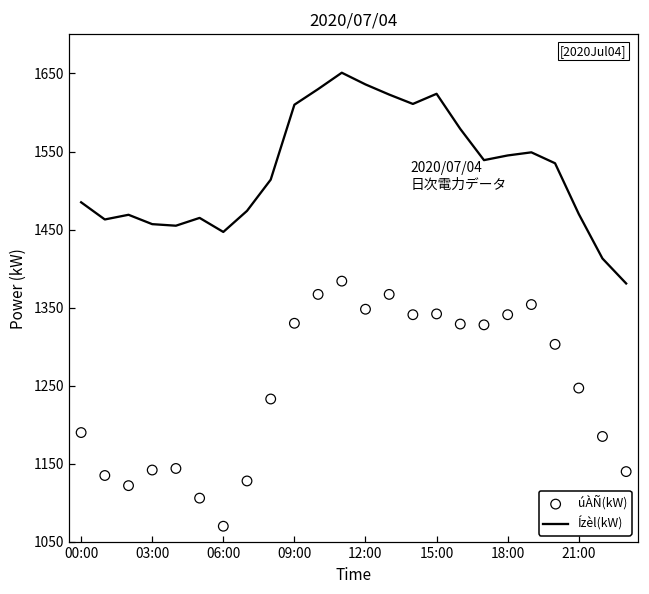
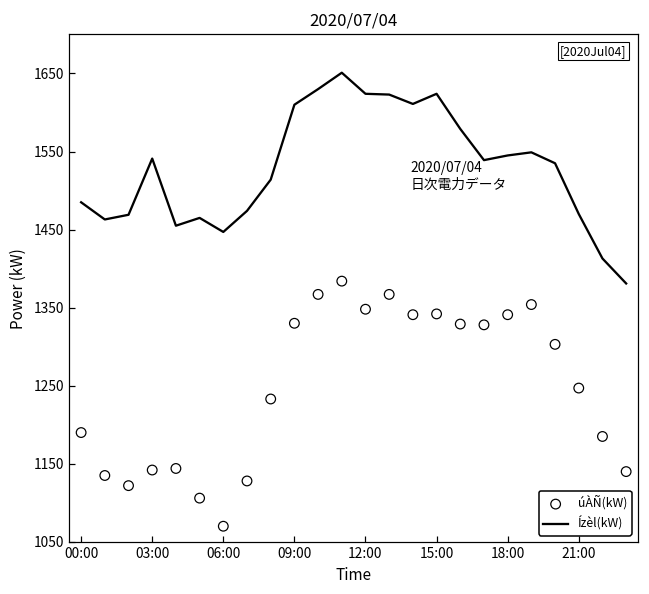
  {
    "Ízèl(kW)": {
      "00:00": 1490,
-     "03:00": 1460,
+     "03:00": 1540,
      "06:00": 1450,
      "09:00": 1610,
-     "12:00": 1640,
+     "12:00": 1620,
      "15:00": 1620,
      "18:00": 1550,
      "21:00": 1470
    }
  }
